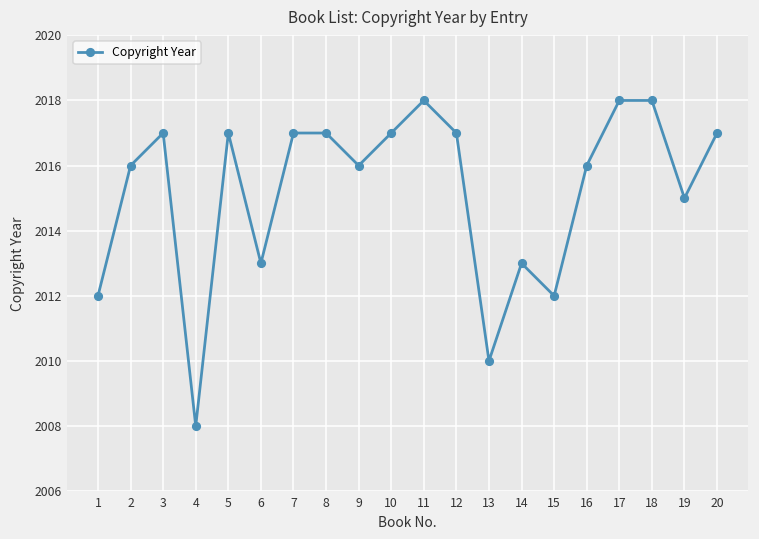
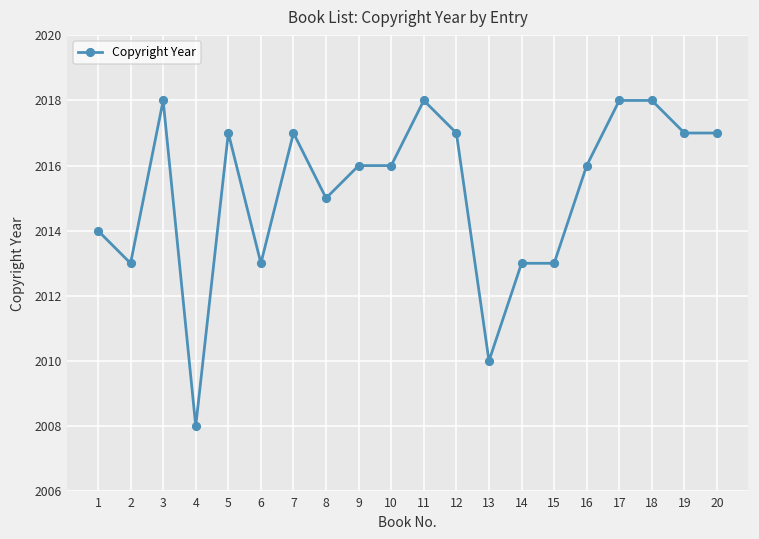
  {
-   "1": 2012,
-   "2": 2016,
-   "3": 2017,
+   "1": 2014,
+   "2": 2013,
+   "3": 2018,
    "4": 2008,
    "5": 2017,
    "6": 2013,
    "7": 2017,
-   "8": 2017,
+   "8": 2015,
    "9": 2016,
-   "10": 2017,
+   "10": 2016,
    "11": 2018,
    "12": 2017,
    "13": 2010,
    "14": 2013,
-   "15": 2012,
+   "15": 2013,
    "16": 2016,
    "17": 2018,
    "18": 2018,
-   "19": 2015,
+   "19": 2017,
    "20": 2017
  }
